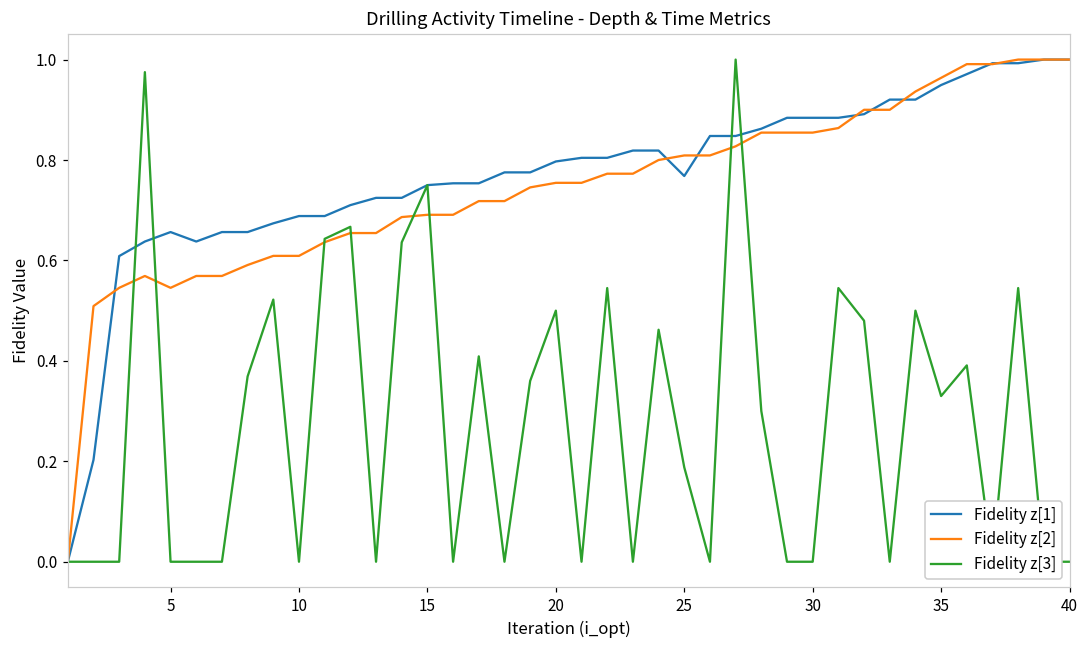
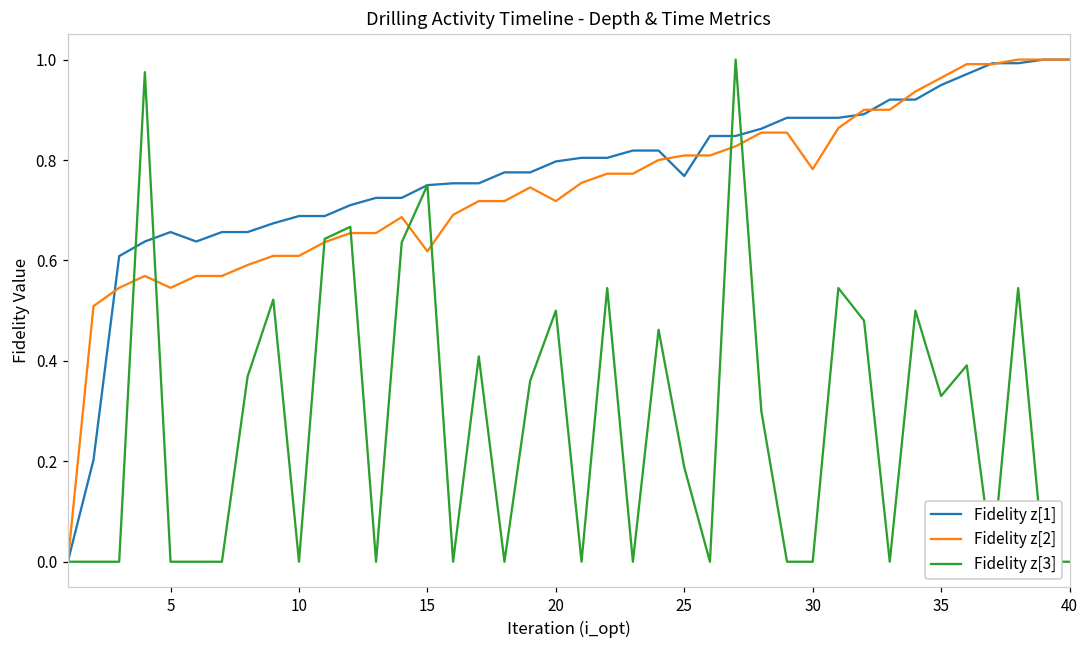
  {
    "Fidelity z[1]": {
      "5": 0.66,
      "10": 0.69,
      "20": 0.80,
      "25": 0.77,
      "30": 0.88,
      "35": 0.95
    },
    "Fidelity z[2]": {
      "5": 0.55,
      "10": 0.61,
-     "15": 0.69,
-     "20": 0.75,
+     "15": 0.62,
+     "20": 0.72,
      "25": 0.81,
-     "30": 0.85,
+     "30": 0.78,
      "35": 0.96
    },
    "Fidelity z[3]": {
      "5": 0.00,
      "10": 0.00,
      "20": 0.50,
      "25": 0.19,
      "30": 0.00,
      "35": 0.33,
      "40": 0.00
    }
  }
